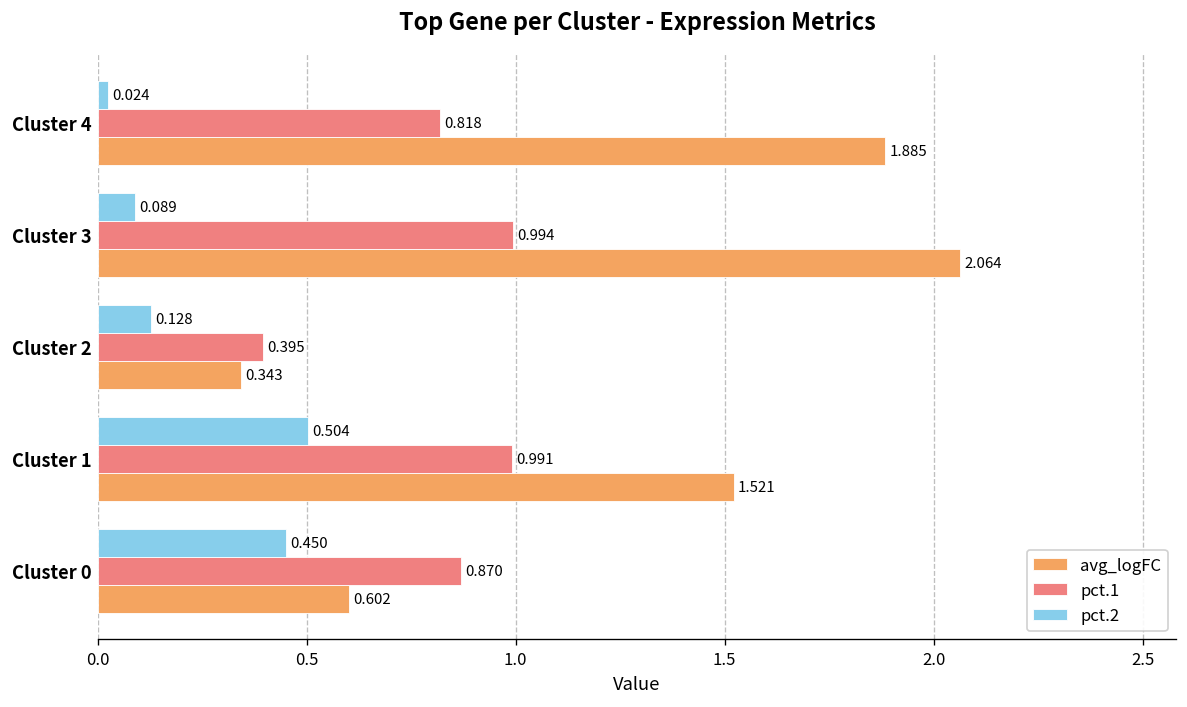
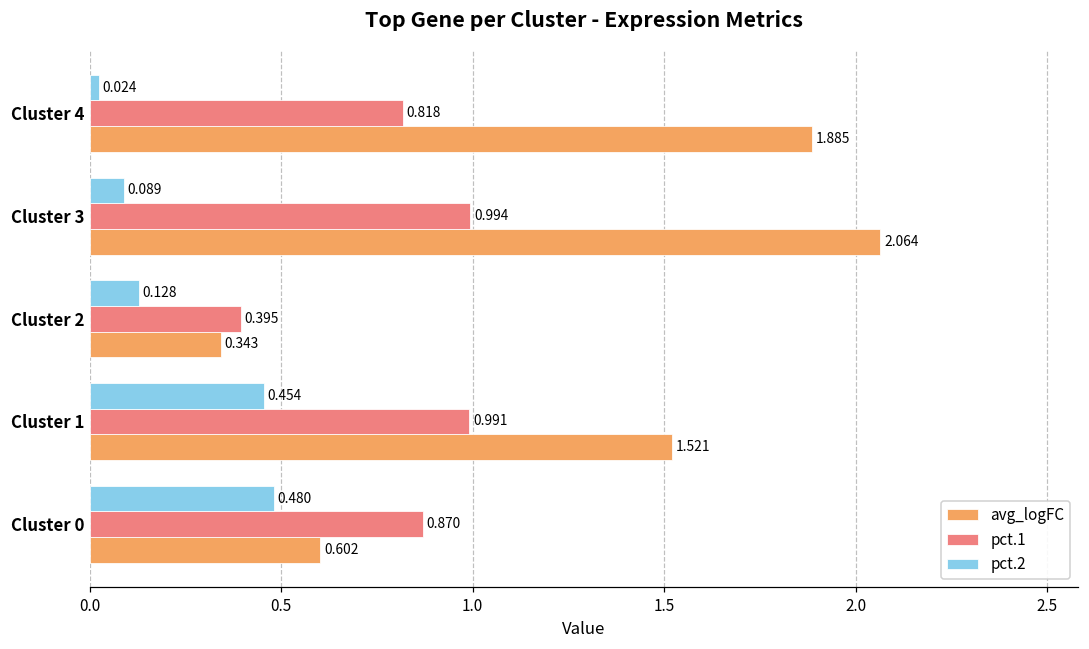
  {
    "pct.2": {
      "Cluster 4": 0.024,
      "Cluster 3": 0.089,
      "Cluster 2": 0.128,
-     "Cluster 1": 0.504,
-     "Cluster 0": 0.450
+     "Cluster 1": 0.454,
+     "Cluster 0": 0.480
    }
  }
